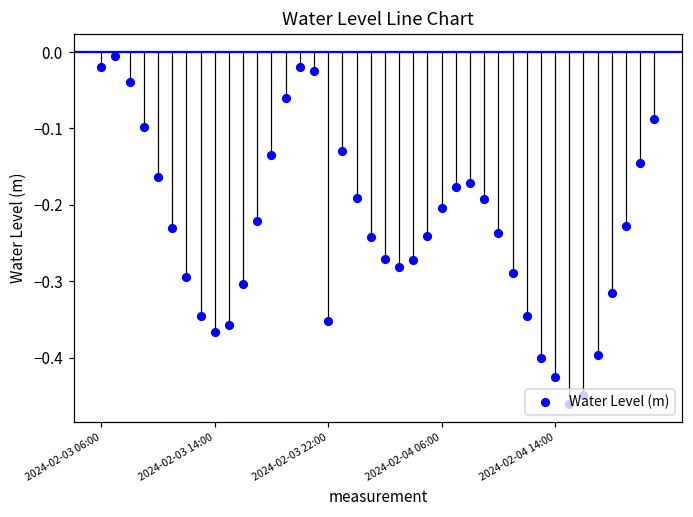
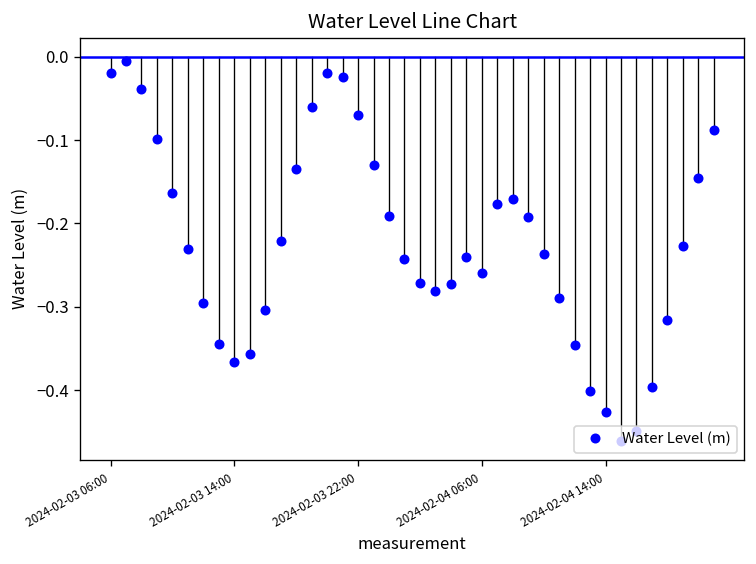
  {
    "Water Level (m)": {
-     "2024-02-03 22:00": -0.35,
-     "2024-02-04 06:00": -0.20
+     "2024-02-03 22:00": -0.07,
+     "2024-02-04 06:00": -0.26
    }
  }
